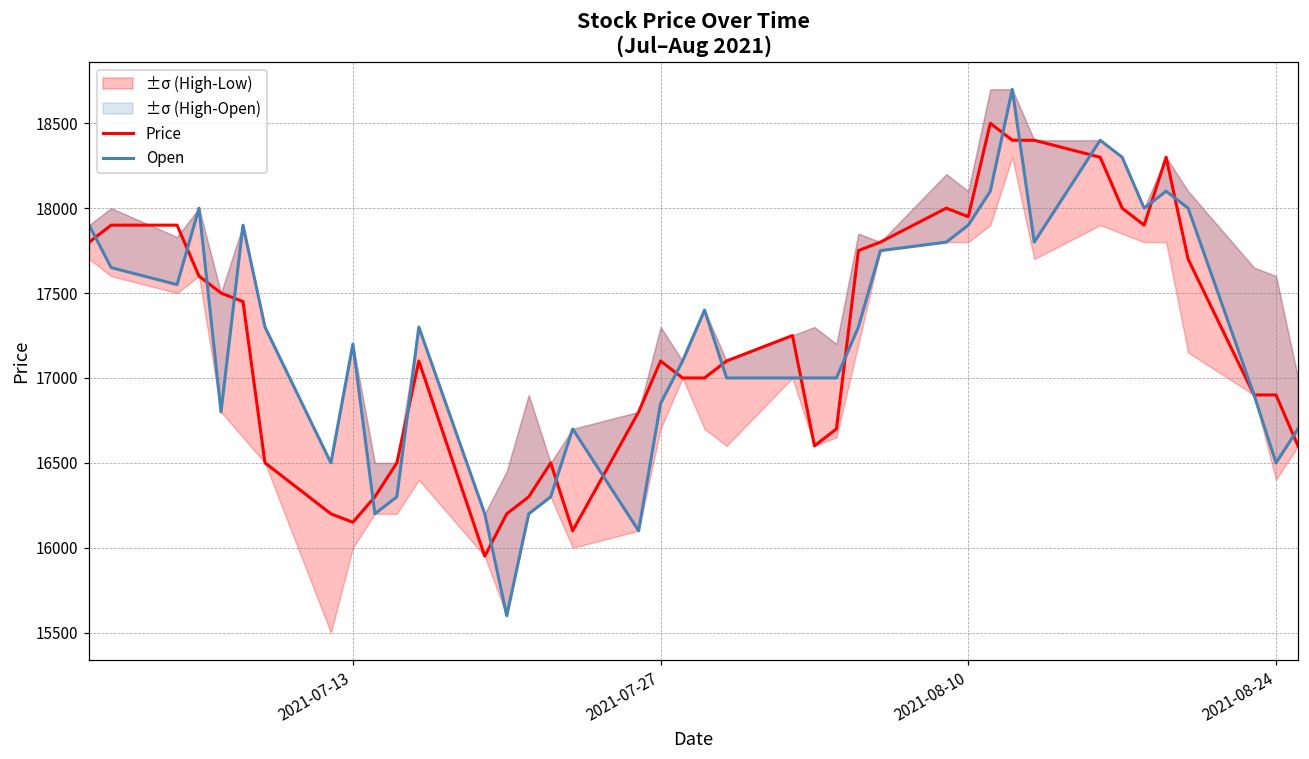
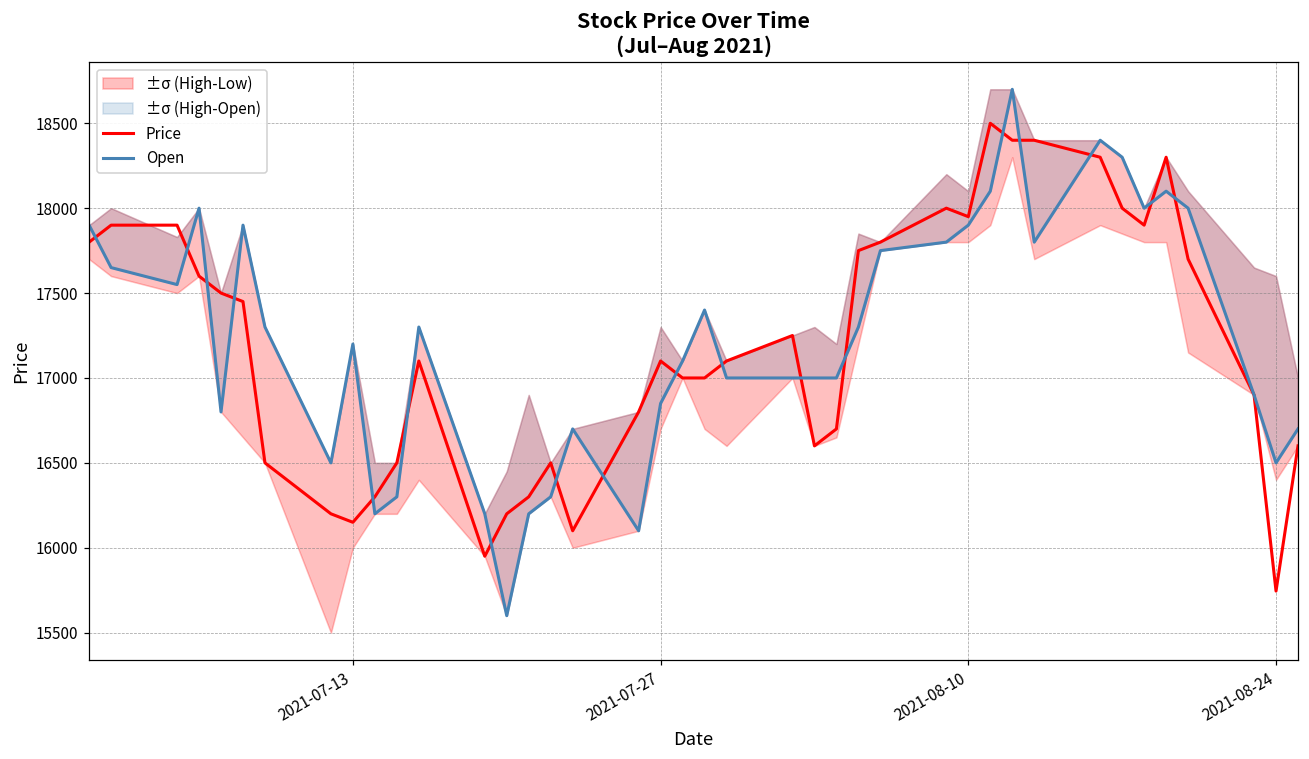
  {
    "Price": {
      "2021-07-13": 16150,
      "2021-07-27": 17100,
      "2021-08-10": 17950,
-     "2021-08-24": 16900
+     "2021-08-24": 15750
    }
  }
